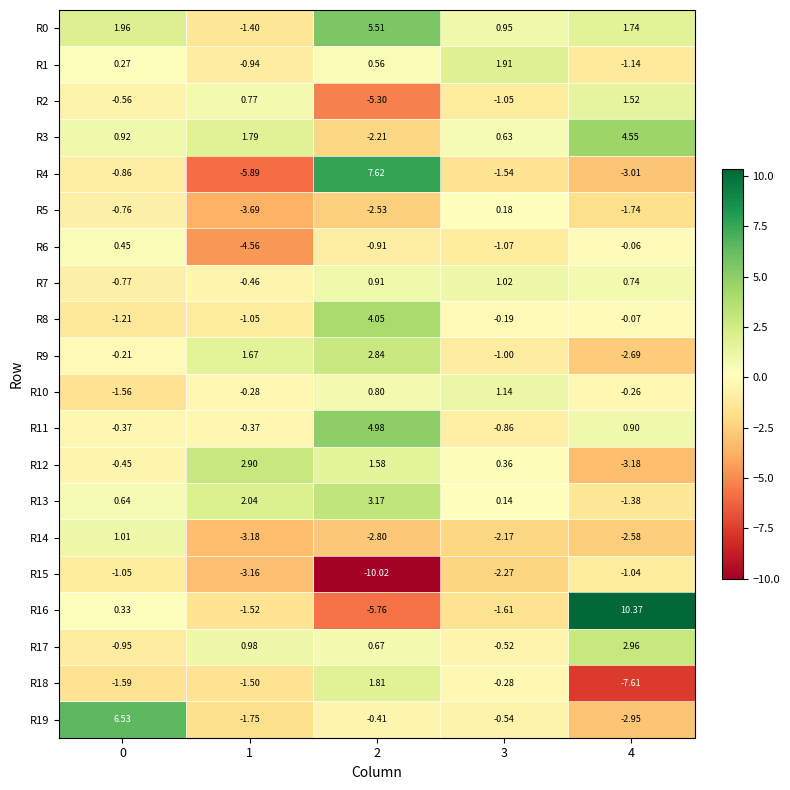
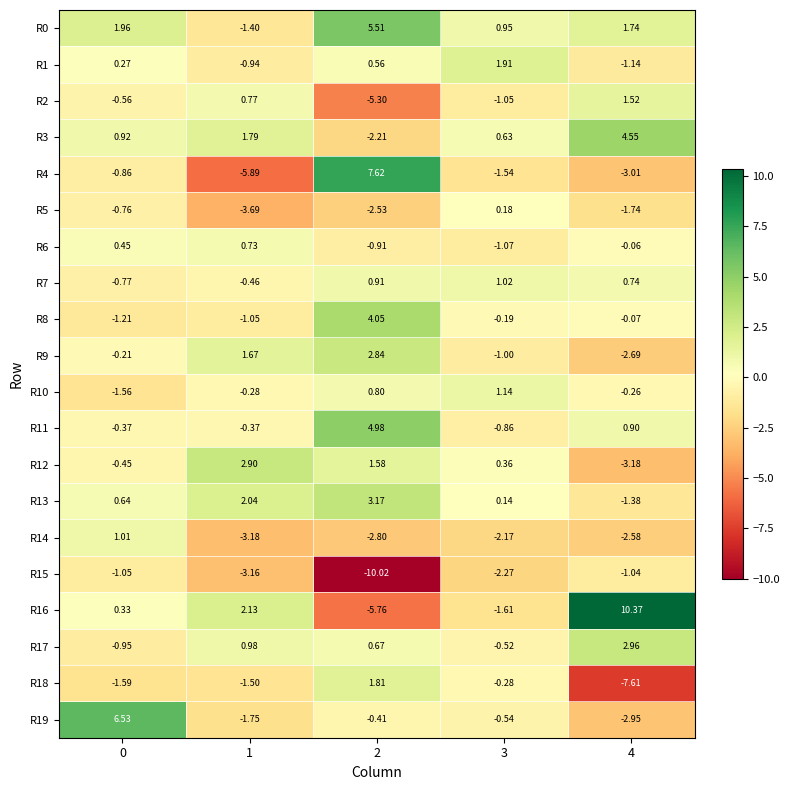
  {
    "R0": {
      "0": 1.96,
      "1": -1.40,
      "2": 5.51,
      "3": 0.95,
      "4": 1.74
    },
    "R1": {
      "0": 0.27,
      "1": -0.94,
      "2": 0.56,
      "3": 1.91,
      "4": -1.14
    },
    "R2": {
      "0": -0.56,
      "1": 0.77,
      "2": -5.30,
      "3": -1.05,
      "4": 1.52
    },
    "R3": {
      "0": 0.92,
      "1": 1.79,
      "2": -2.21,
      "3": 0.63,
      "4": 4.55
    },
    "R4": {
      "0": -0.86,
      "1": -5.89,
      "2": 7.62,
      "3": -1.54,
      "4": -3.01
    },
    "R5": {
      "0": -0.76,
      "1": -3.69,
      "2": -2.53,
      "3": 0.18,
      "4": -1.74
    },
    "R6": {
      "0": 0.45,
-     "1": -4.56,
+     "1": 0.73,
      "2": -0.91,
      "3": -1.07,
      "4": -0.06
    },
    "R7": {
      "0": -0.77,
      "1": -0.46,
      "2": 0.91,
      "3": 1.02,
      "4": 0.74
    },
    "R8": {
      "0": -1.21,
      "1": -1.05,
      "2": 4.05,
      "3": -0.19,
      "4": -0.07
    },
    "R9": {
      "0": -0.21,
      "1": 1.67,
      "2": 2.84,
      "3": -1.00,
      "4": -2.69
    },
    "R10": {
      "0": -1.56,
      "1": -0.28,
      "2": 0.80,
      "3": 1.14,
      "4": -0.26
    },
    "R11": {
      "0": -0.37,
      "1": -0.37,
      "2": 4.98,
      "3": -0.86,
      "4": 0.90
    },
    "R12": {
      "0": -0.45,
      "1": 2.90,
      "2": 1.58,
      "3": 0.36,
      "4": -3.18
    },
    "R13": {
      "0": 0.64,
      "1": 2.04,
      "2": 3.17,
      "3": 0.14,
      "4": -1.38
    },
    "R14": {
      "0": 1.01,
      "1": -3.18,
      "2": -2.80,
      "3": -2.17,
      "4": -2.58
    },
    "R15": {
      "0": -1.05,
      "1": -3.16,
      "2": -10.02,
      "3": -2.27,
      "4": -1.04
    },
    "R16": {
      "0": 0.33,
-     "1": -1.52,
+     "1": 2.13,
      "2": -5.76,
      "3": -1.61,
      "4": 10.37
    },
    "R17": {
      "0": -0.95,
      "1": 0.98,
      "2": 0.67,
      "3": -0.52,
      "4": 2.96
    },
    "R18": {
      "0": -1.59,
      "1": -1.50,
      "2": 1.81,
      "3": -0.28,
      "4": -7.61
    },
    "R19": {
      "0": 6.53,
      "1": -1.75,
      "2": -0.41,
      "3": -0.54,
      "4": -2.95
    }
  }
